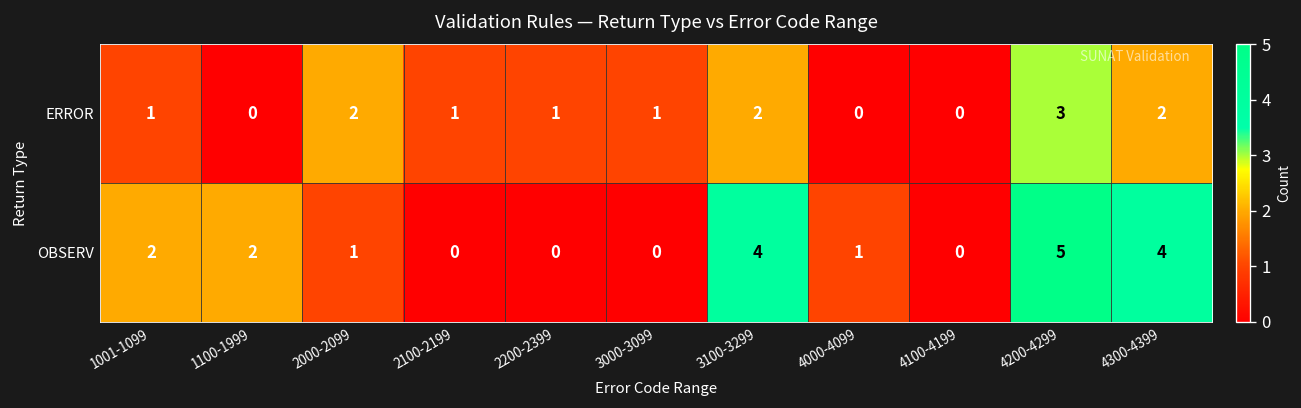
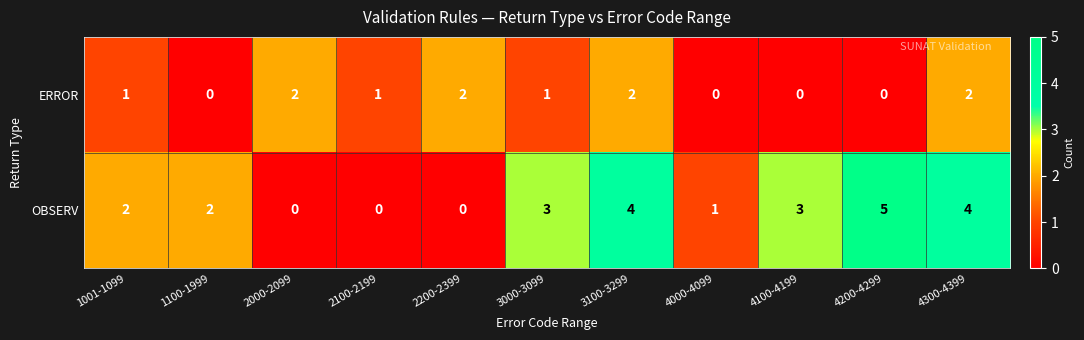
  {
    "ERROR": {
      "1001-1099": 1,
      "1100-1999": 0,
      "2000-2099": 2,
      "2100-2199": 1,
-     "2200-2399": 1,
+     "2200-2399": 2,
      "3000-3099": 1,
      "3100-3299": 2,
      "4000-4099": 0,
      "4100-4199": 0,
-     "4200-4299": 3
+     "4200-4299": 0
    },
    "OBSERV": {
      "1001-1099": 2,
      "1100-1999": 2,
-     "2000-2099": 1,
+     "2000-2099": 0,
      "2100-2199": 0,
      "2200-2399": 0,
-     "3000-3099": 0,
+     "3000-3099": 3,
      "3100-3299": 4,
      "4000-4099": 1,
-     "4100-4199": 0,
+     "4100-4199": 3,
      "4200-4299": 5,
      "4300-4399": 4
    }
  }
